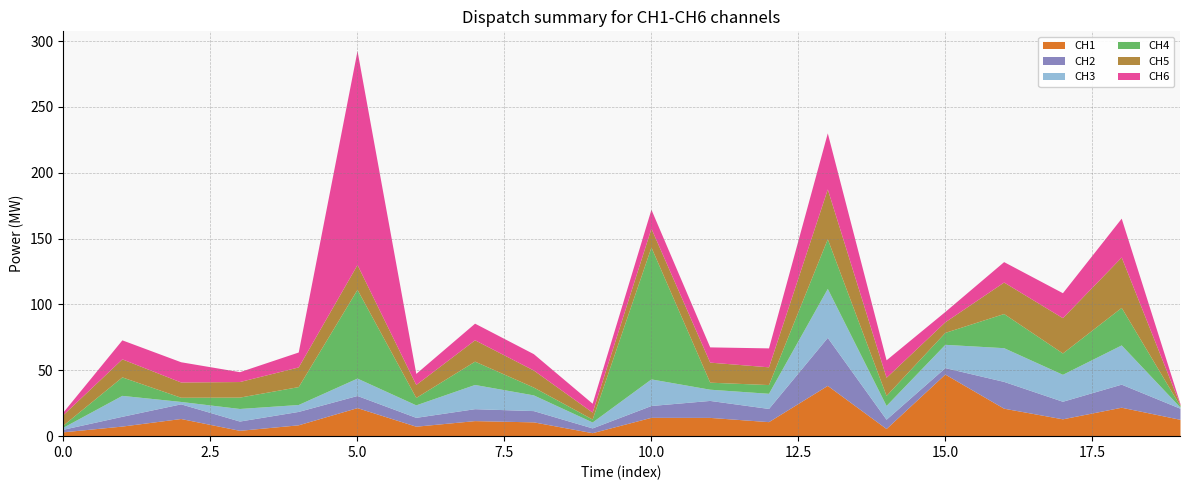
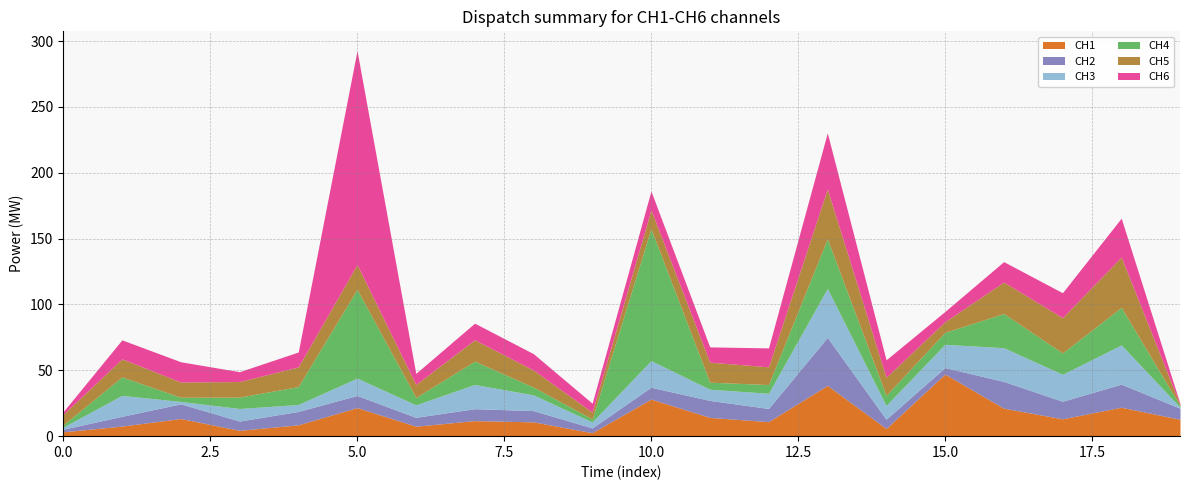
  {
    "CH1": {
      "0.0": 3,
      "5.0": 22,
-     "10.0": 14,
+     "10.0": 28,
      "15.0": 47
    },
    "CH2": {
      "5.0": 9,
      "10.0": 9,
      "15.0": 5
    },
    "CH3": {
      "5.0": 13,
      "10.0": 20,
      "15.0": 18
    },
    "CH4": {
      "5.0": 67,
      "10.0": 100,
      "15.0": 9
    },
    "CH5": {
      "0.0": 8,
      "5.0": 19,
      "10.0": 14,
      "15.0": 8
    },
    "CH6": {
      "0.0": 2,
      "5.0": 162,
      "10.0": 14,
      "15.0": 8
    }
  }
